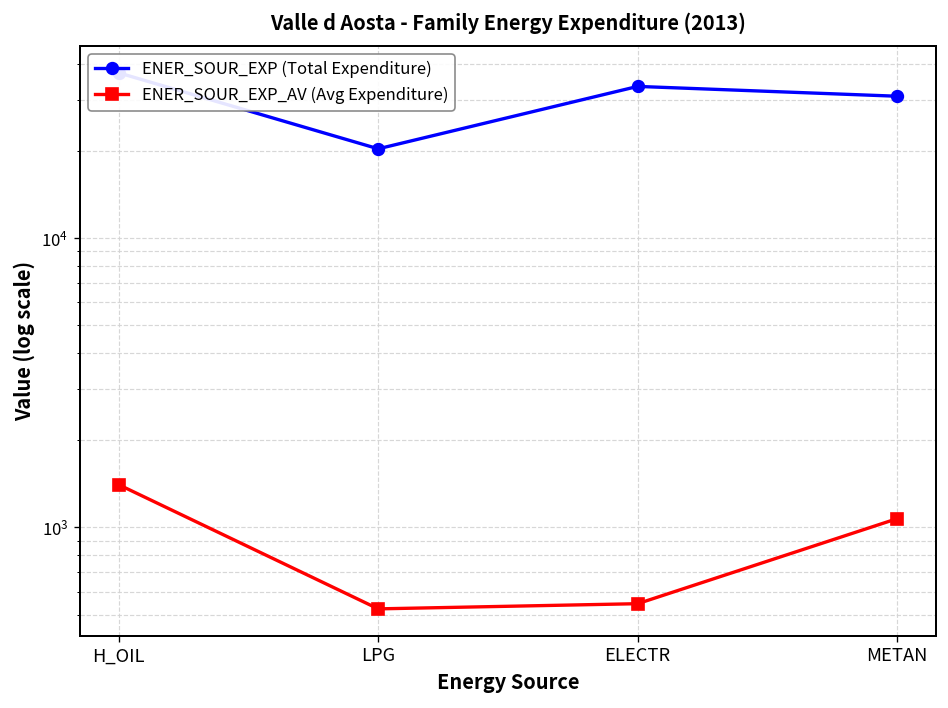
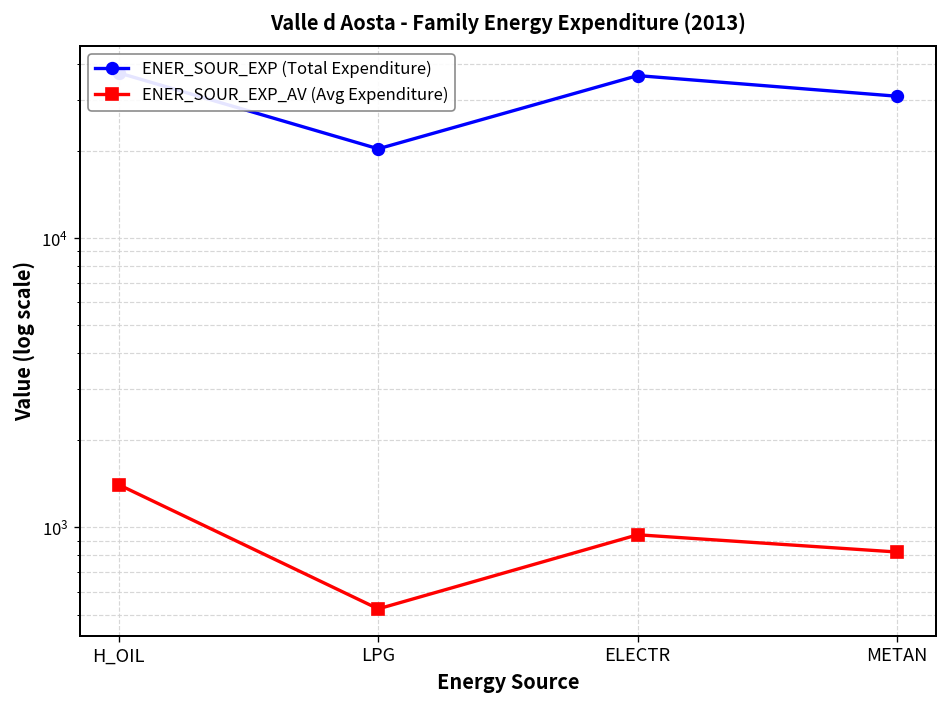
  {
    "ENER_SOUR_EXP (Total Expenditure)": {
      "LPG": 20000,
-     "ELECTR": 33000,
+     "ELECTR": 36000,
      "METAN": 31000
    },
    "ENER_SOUR_EXP_AV (Avg Expenditure)": {
      "H_OIL": 1400,
      "LPG": 520,
-     "ELECTR": 550,
-     "METAN": 1100
+     "ELECTR": 940,
+     "METAN": 820
    }
  }
